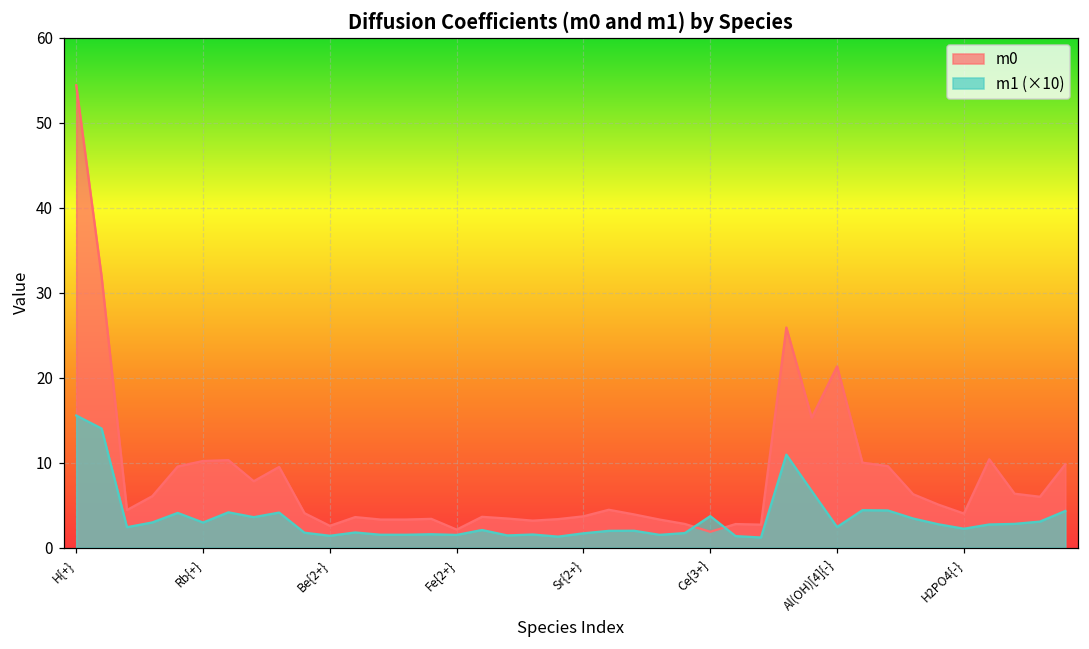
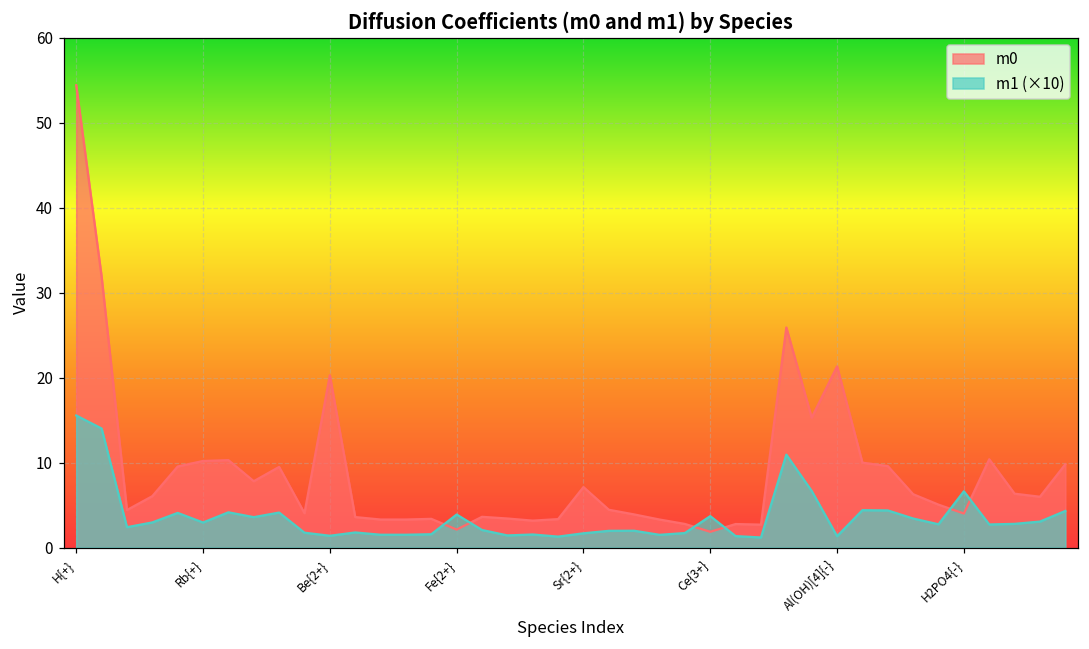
  {
    "m0": {
      "H{+}": 54,
      "Rb{+}": 10,
-     "Be{2+}": 3,
+     "Be{2+}": 20,
      "Fe{2+}": 2,
-     "Sr{2+}": 4,
+     "Sr{2+}": 7,
      "Ce{3+}": 2,
      "Al(OH)[4]{-}": 21,
      "H2PO4{-}": 4
    },
    "m1 (×10)": {
      "H{+}": 16,
      "Rb{+}": 3,
      "Be{2+}": 1,
-     "Fe{2+}": 2,
+     "Fe{2+}": 4,
      "Sr{2+}": 2,
      "Ce{3+}": 4,
-     "Al(OH)[4]{-}": 2,
-     "H2PO4{-}": 2
+     "Al(OH)[4]{-}": 1,
+     "H2PO4{-}": 7
    }
  }
